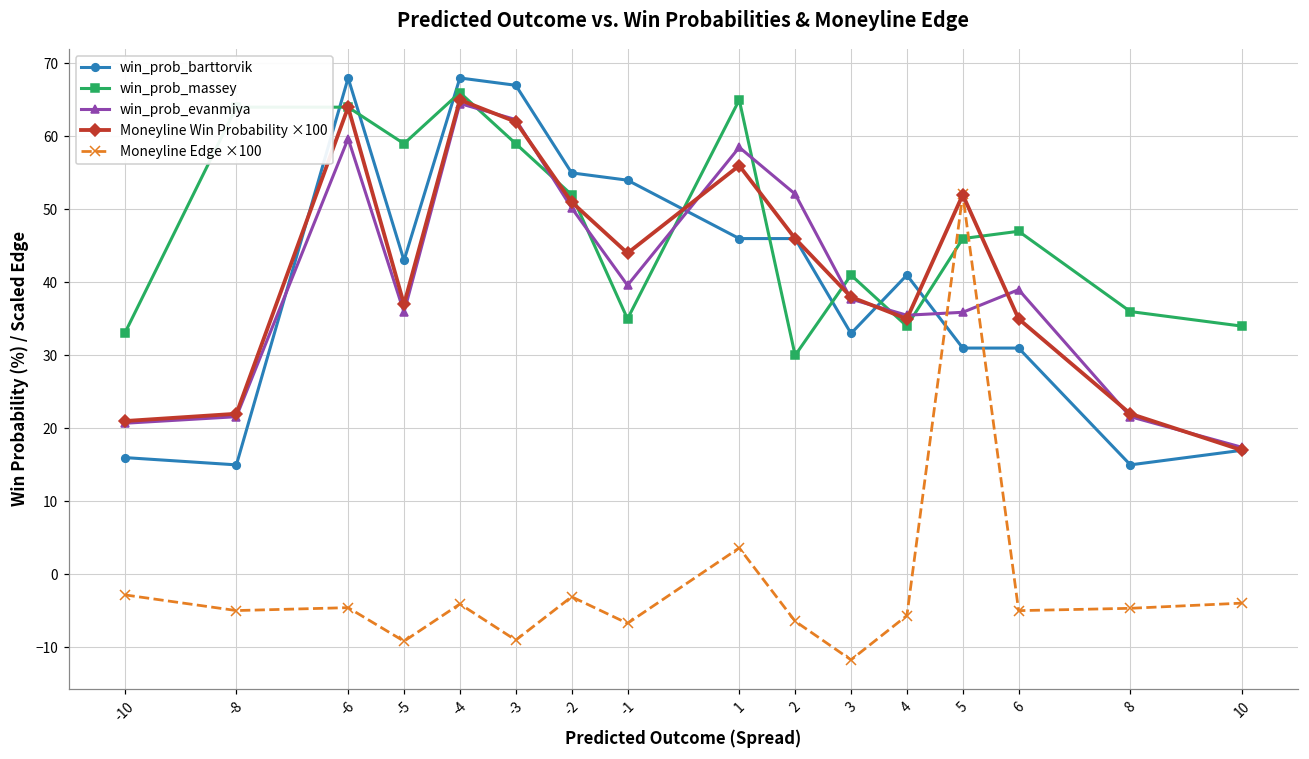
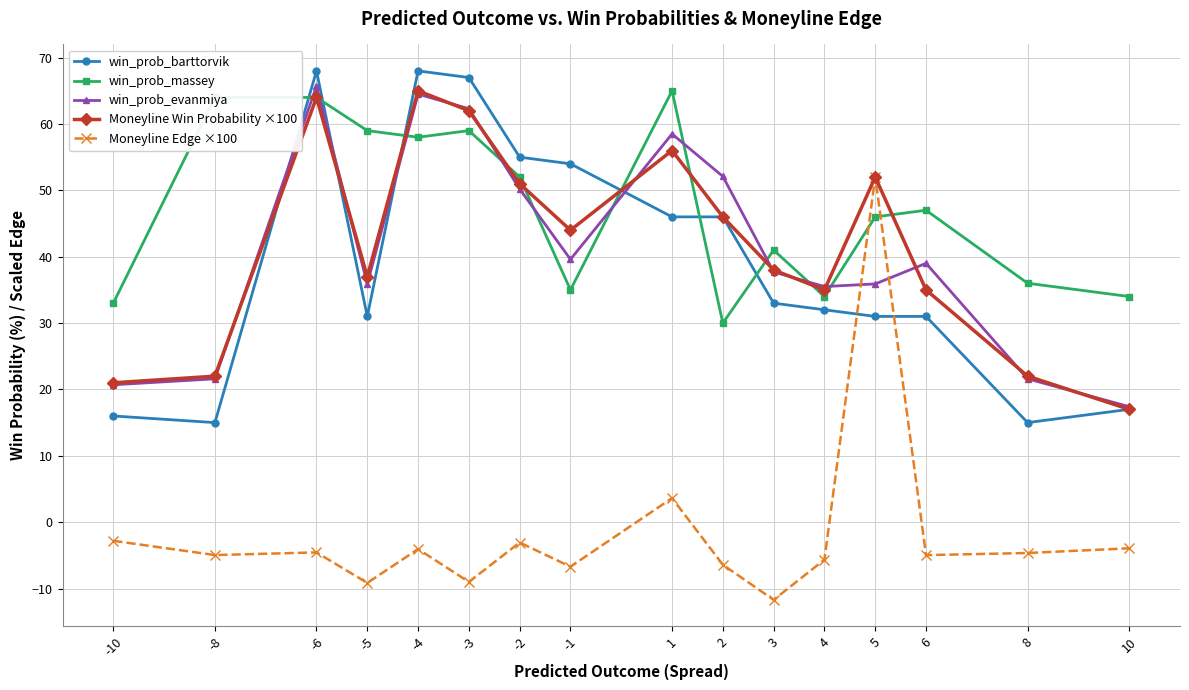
  {
    "win_prob_barttorvik": {
      "-10": 16,
      "-8": 15,
      "-6": 68,
-     "-5": 43,
+     "-5": 31,
      "-4": 68,
      "-3": 67,
      "-2": 55,
      "-1": 54,
      "1": 46,
      "3": 33,
-     "4": 41,
+     "4": 32,
      "5": 31,
      "6": 31,
      "8": 15
    },
    "win_prob_massey": {
      "-10": 33,
      "-5": 59,
-     "-4": 66,
+     "-4": 58,
      "-3": 59,
      "-2": 52,
      "-1": 35,
      "1": 65,
      "2": 30,
      "3": 41,
      "4": 34,
      "5": 46,
      "6": 47,
      "8": 36,
      "10": 34
    },
    "win_prob_evanmiya": {
      "-8": 22,
-     "-6": 60,
+     "-6": 66,
      "-5": 36,
      "-4": 65,
      "-2": 50,
      "-1": 40,
      "1": 59,
      "2": 52,
      "4": 36,
      "5": 36,
      "6": 39,
      "8": 22,
      "10": 17
    },
    "Moneyline Win Probability ×100": {
      "-8": 22,
      "-5": 37,
      "-4": 65,
      "-2": 51,
      "-1": 44,
      "1": 56,
      "4": 35,
      "6": 35,
      "8": 22
    },
    "Moneyline Edge ×100": {
      "-10": -3,
      "-8": -5,
      "-6": -5,
      "-5": -9,
      "-4": -4,
      "-3": -9,
      "-2": -3,
      "-1": -7,
      "1": 4,
      "2": -6,
      "3": -12,
      "4": -6,
      "6": -5,
      "8": -5,
      "10": -4
    }
  }
